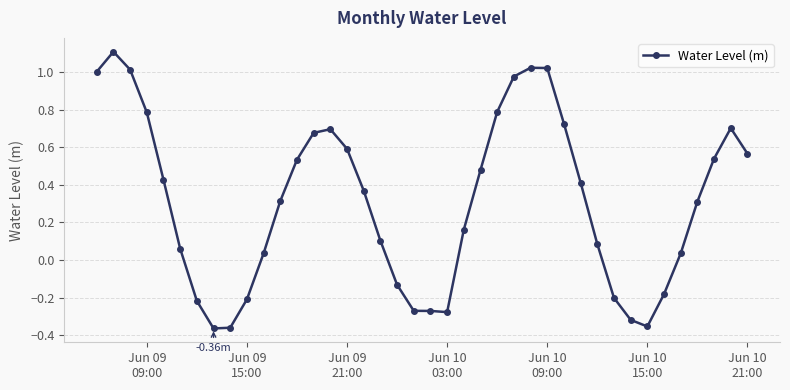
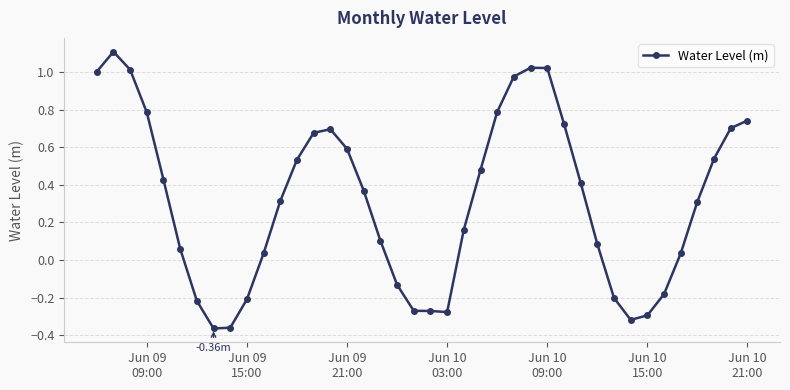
  {
    "Jun 09 09:00": 0.78,
    "Jun 09 15:00": -0.21,
    "Jun 09 21:00": 0.59,
    "Jun 10 03:00": -0.28,
    "Jun 10 09:00": 1.02,
-   "Jun 10 15:00": -0.35,
-   "Jun 10 21:00": 0.57
+   "Jun 10 15:00": -0.29,
+   "Jun 10 21:00": 0.74
  }
